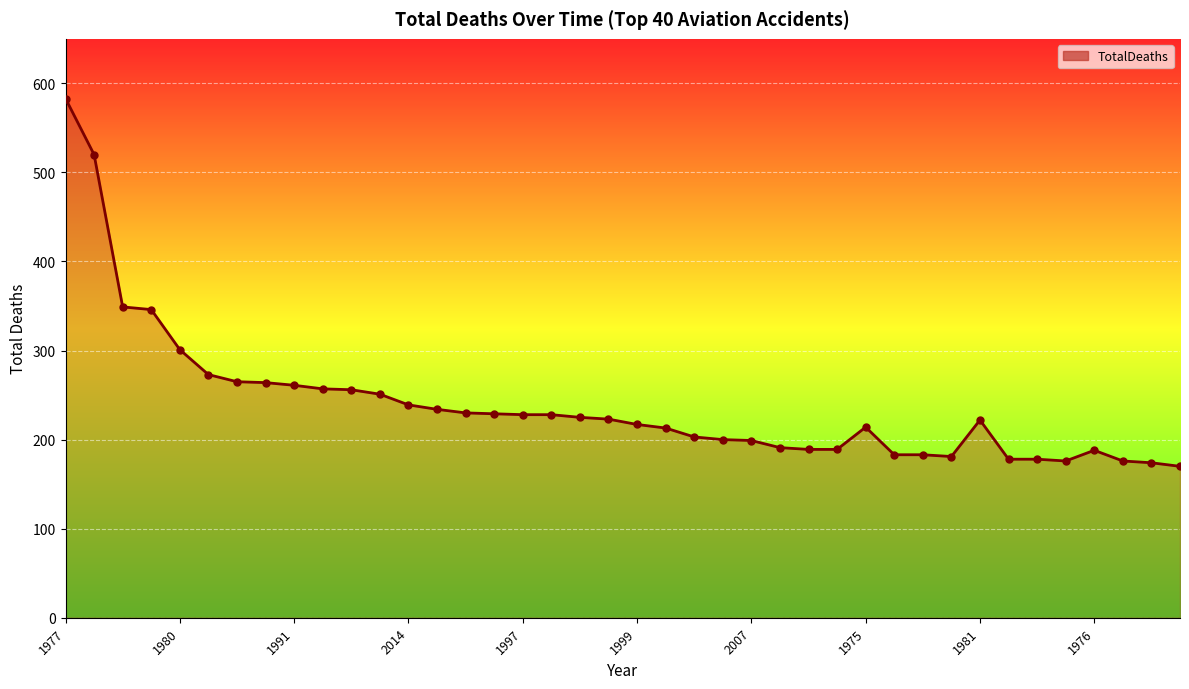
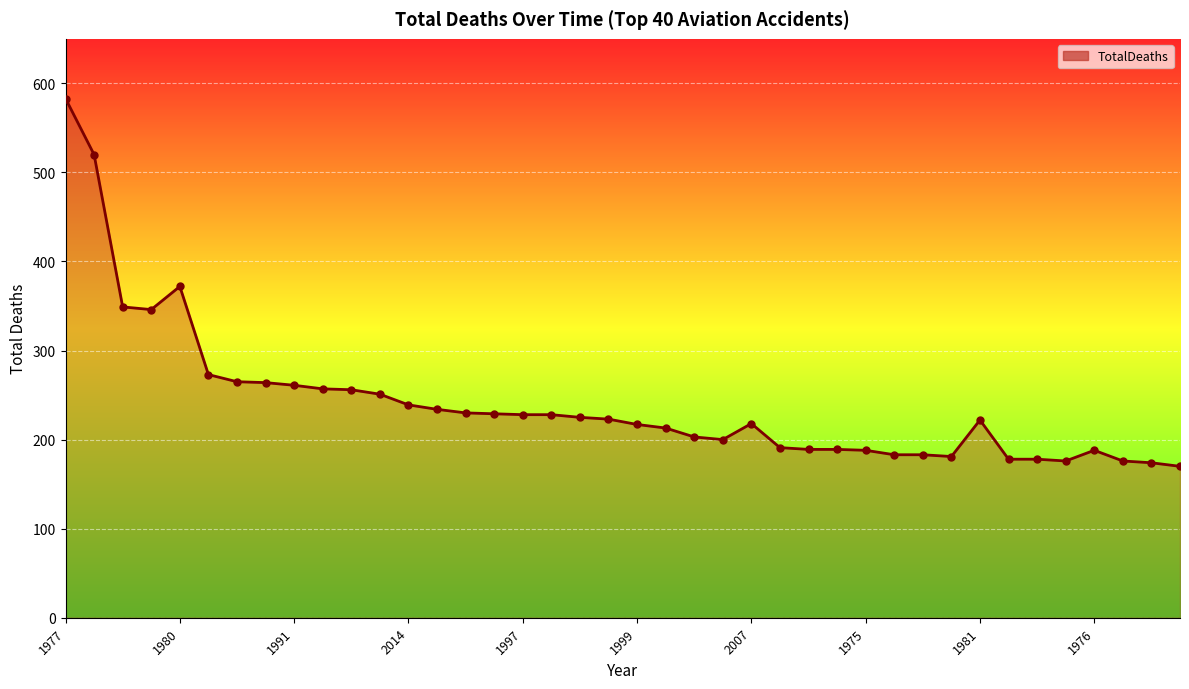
  {
    "1977": 580,
-   "1980": 300,
+   "1980": 370,
    "2014": 240,
    "1999": 220,
-   "2007": 200,
-   "1975": 210,
+   "2007": 220,
+   "1975": 190,
    "1981": 220,
    "1976": 190
  }
